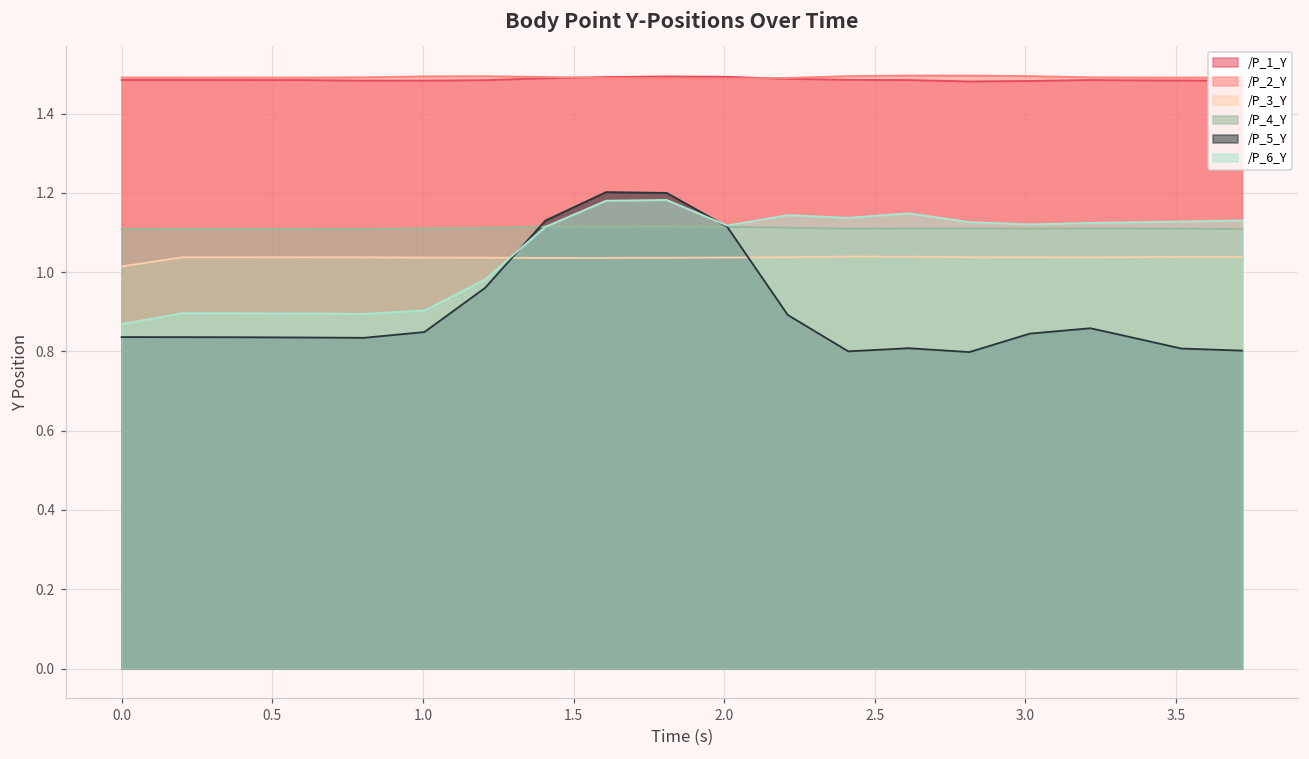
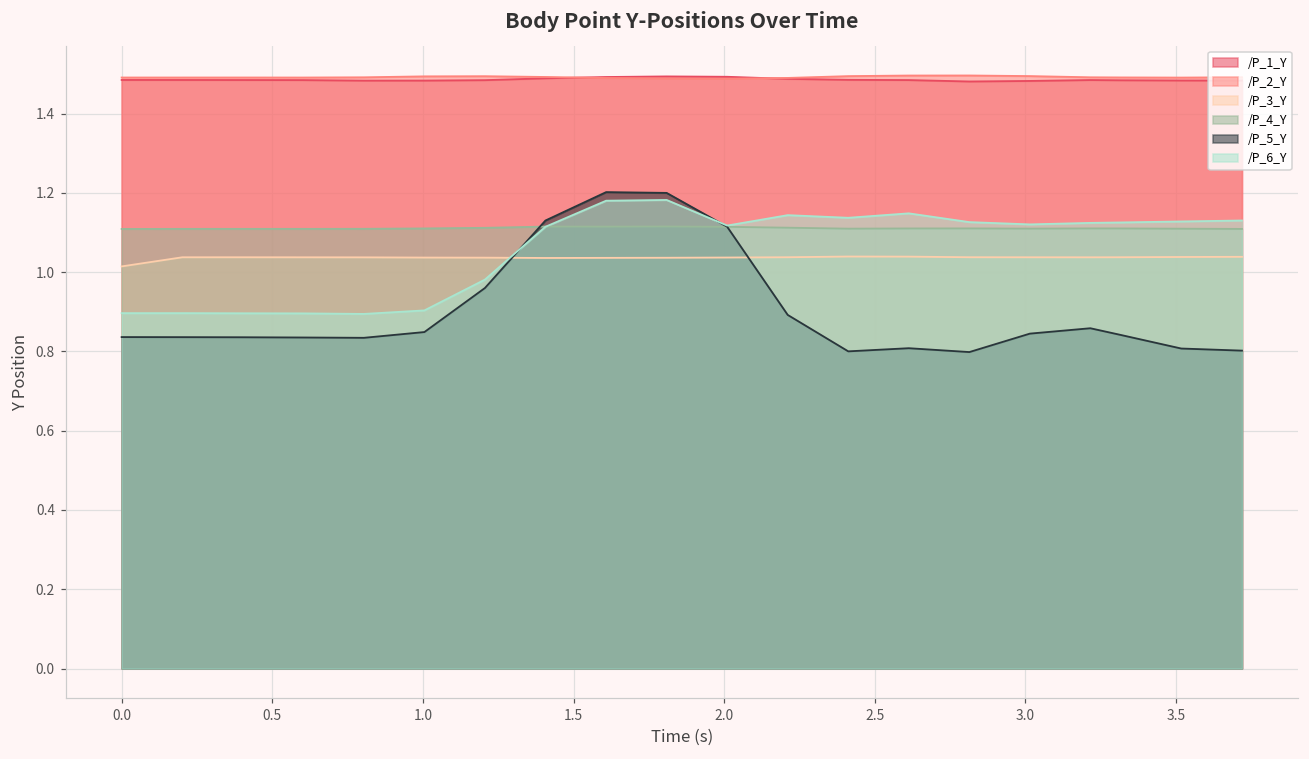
  {
    "/P_3_Y": {
      "0.0": 1.01
    },
    "/P_4_Y": {
      "0.0": 1.11
    },
    "/P_5_Y": {
      "0.0": 0.84
    },
    "/P_6_Y": {
-     "0.0": 0.87
+     "0.0": 0.90
    }
  }
